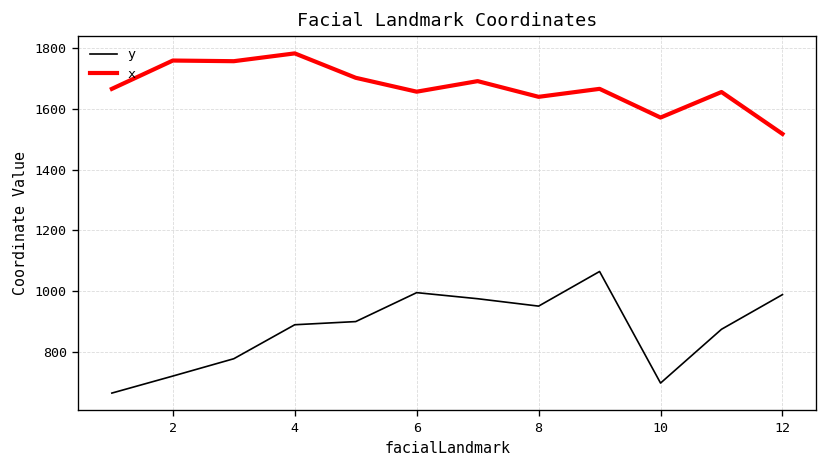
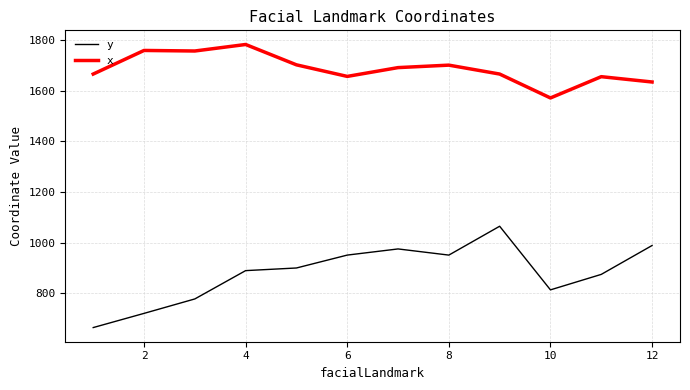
  {
    "y": {
      "2": 720,
      "4": 890,
-     "6": 1000,
+     "6": 950,
      "8": 950,
-     "10": 700,
+     "10": 810,
      "12": 990
    },
    "x": {
      "2": 1760,
      "4": 1780,
      "6": 1660,
-     "8": 1640,
+     "8": 1700,
      "10": 1570,
-     "12": 1520
+     "12": 1630
    }
  }
